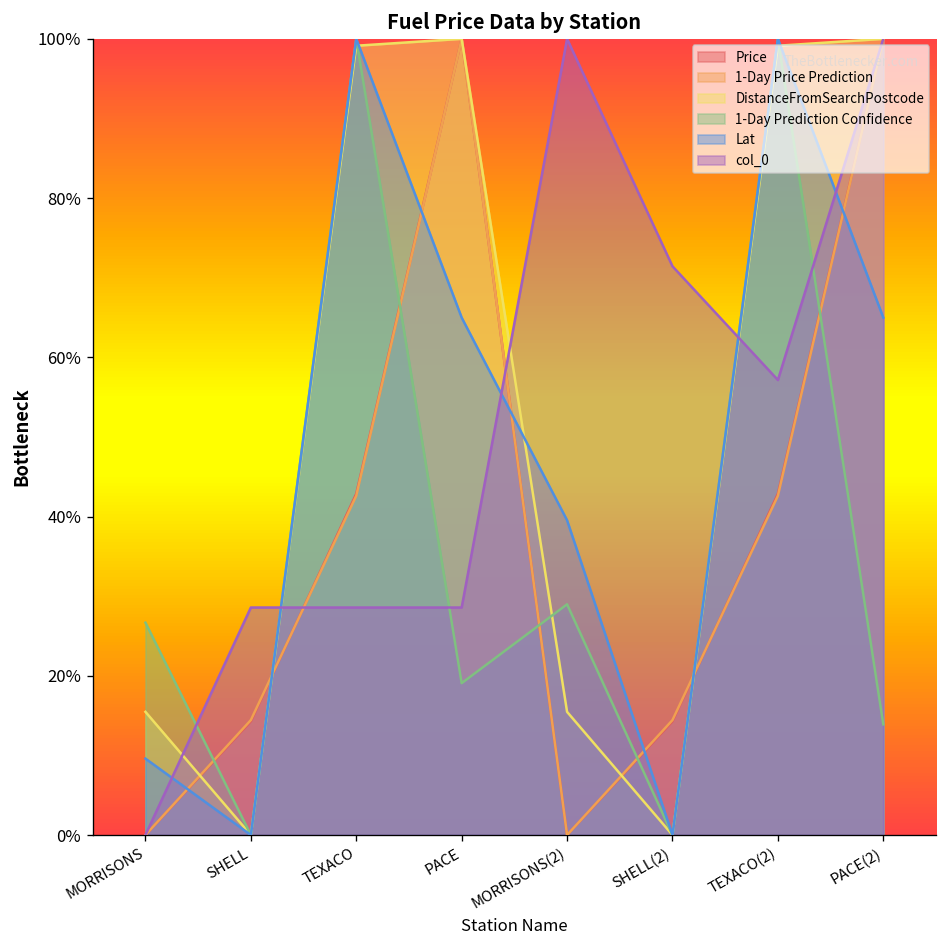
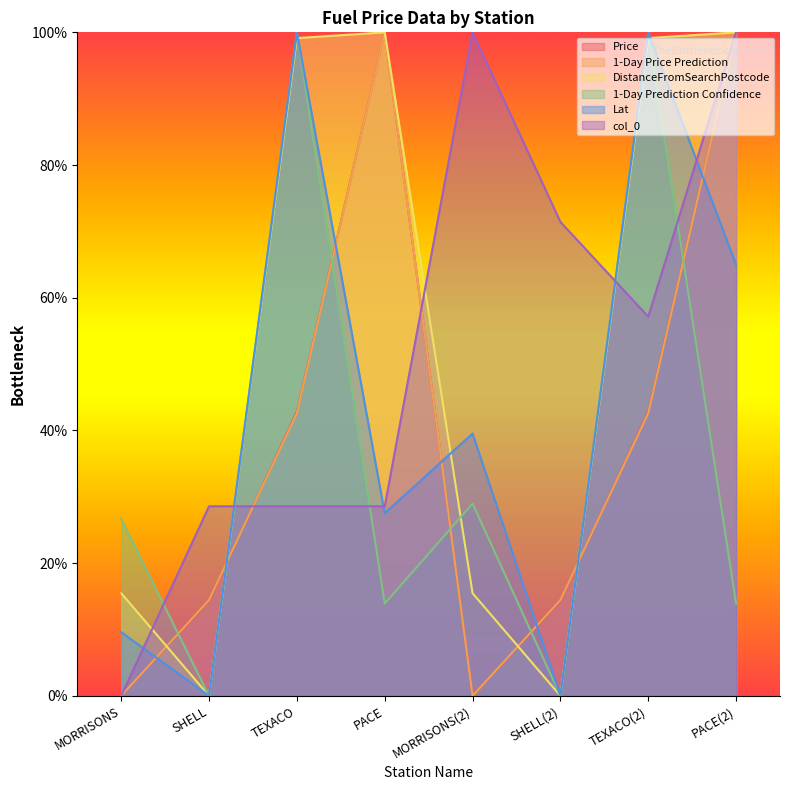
  {
    "1-Day Prediction Confidence": {
      "MORRISONS": "27%",
-     "PACE": "19%",
+     "PACE": "14%",
      "MORRISONS(2)": "29%",
      "PACE(2)": "14%"
    },
    "Lat": {
      "MORRISONS": "10%",
-     "PACE": "65%",
+     "PACE": "28%",
      "MORRISONS(2)": "40%",
      "PACE(2)": "65%"
    },
    "col_0": {
      "SHELL": "29%",
      "TEXACO": "29%",
      "PACE": "29%",
      "MORRISONS(2)": "100%",
      "SHELL(2)": "71%",
      "TEXACO(2)": "57%"
    }
  }
